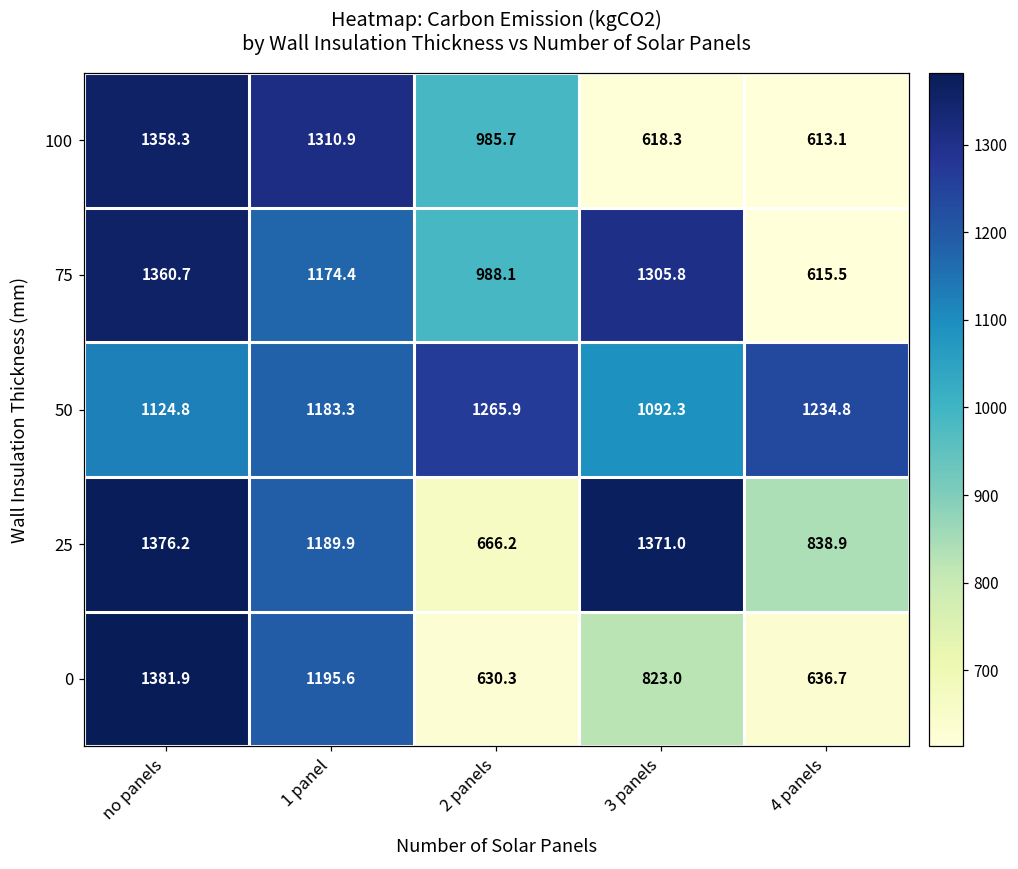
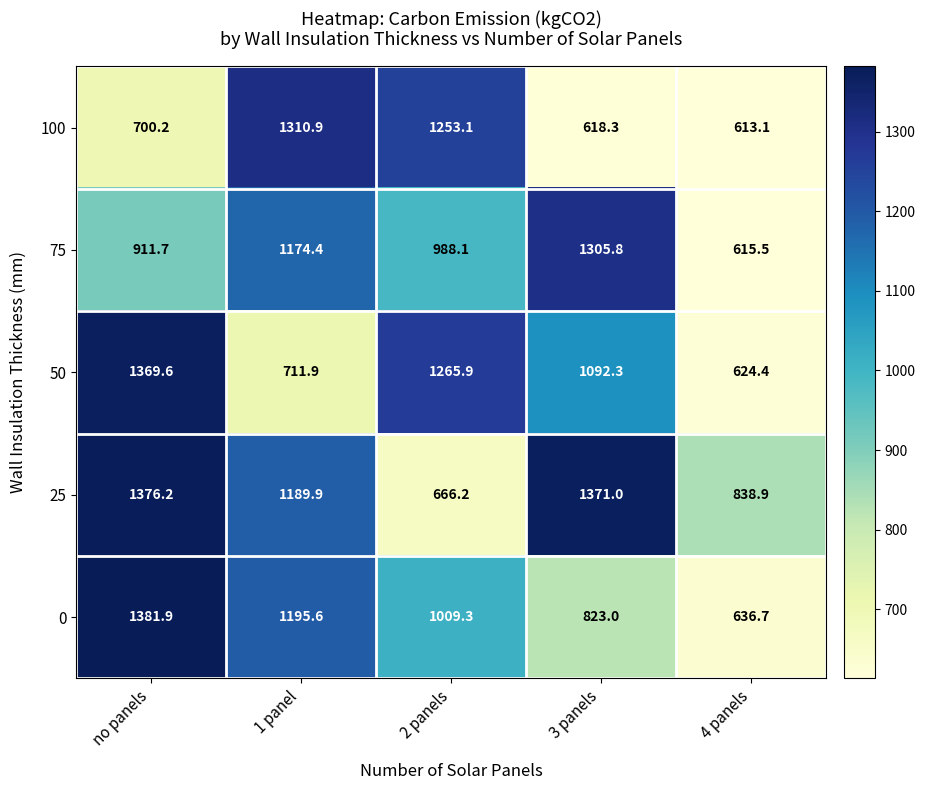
  {
    "100": {
-     "no panels": 1358.3,
+     "no panels": 700.2,
      "1 panel": 1310.9,
-     "2 panels": 985.7,
+     "2 panels": 1253.1,
      "3 panels": 618.3,
      "4 panels": 613.1
    },
    "75": {
-     "no panels": 1360.7,
+     "no panels": 911.7,
      "1 panel": 1174.4,
      "2 panels": 988.1,
      "3 panels": 1305.8,
      "4 panels": 615.5
    },
    "50": {
-     "no panels": 1124.8,
-     "1 panel": 1183.3,
+     "no panels": 1369.6,
+     "1 panel": 711.9,
      "2 panels": 1265.9,
      "3 panels": 1092.3,
-     "4 panels": 1234.8
+     "4 panels": 624.4
    },
    "25": {
      "no panels": 1376.2,
      "1 panel": 1189.9,
      "2 panels": 666.2,
      "3 panels": 1371.0,
      "4 panels": 838.9
    },
    "0": {
      "no panels": 1381.9,
      "1 panel": 1195.6,
-     "2 panels": 630.3,
+     "2 panels": 1009.3,
      "3 panels": 823.0,
      "4 panels": 636.7
    }
  }
